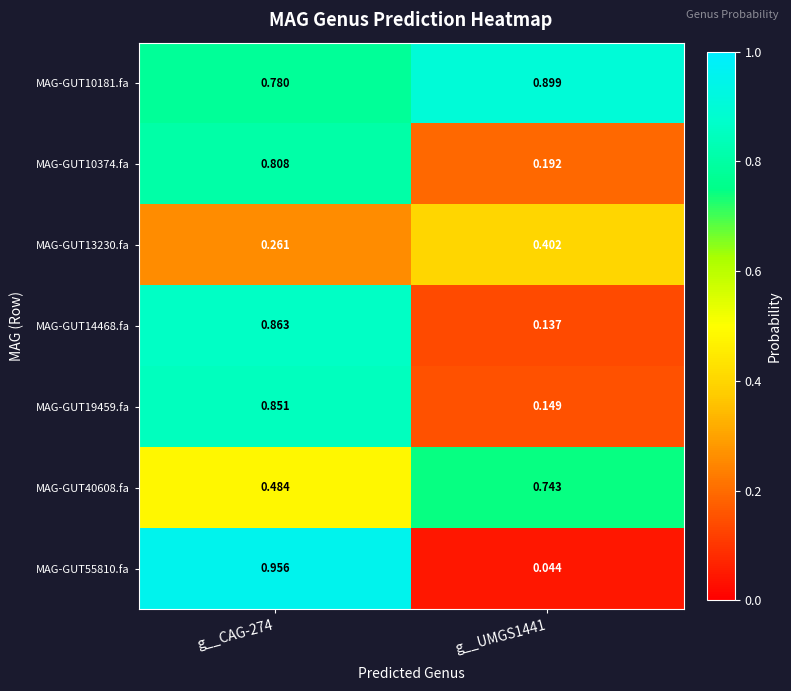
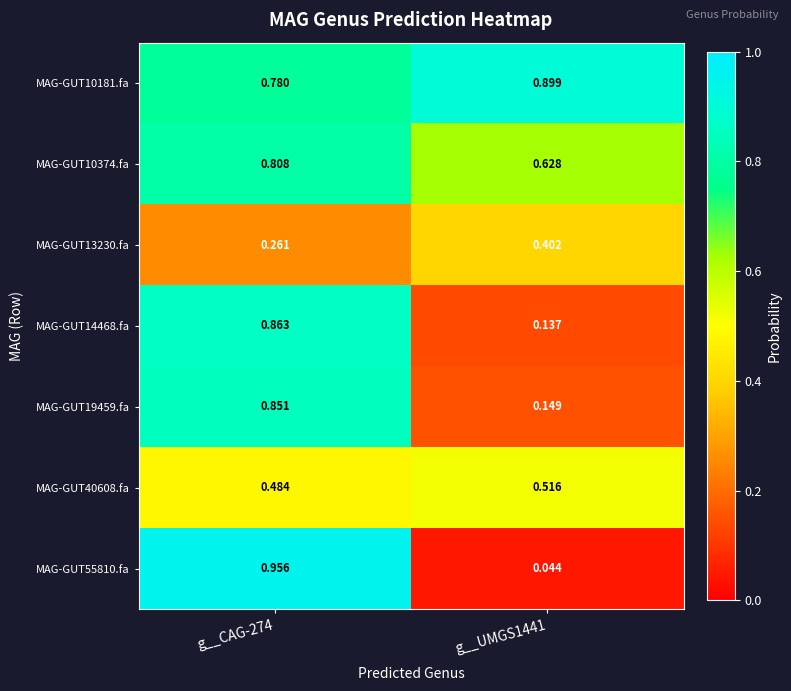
  {
    "MAG-GUT10181.fa": {
      "g__CAG-274": 0.780,
      "g__UMGS1441": 0.899
    },
    "MAG-GUT10374.fa": {
      "g__CAG-274": 0.808,
-     "g__UMGS1441": 0.192
+     "g__UMGS1441": 0.628
    },
    "MAG-GUT13230.fa": {
      "g__CAG-274": 0.261,
      "g__UMGS1441": 0.402
    },
    "MAG-GUT14468.fa": {
      "g__CAG-274": 0.863,
      "g__UMGS1441": 0.137
    },
    "MAG-GUT19459.fa": {
      "g__CAG-274": 0.851,
      "g__UMGS1441": 0.149
    },
    "MAG-GUT40608.fa": {
      "g__CAG-274": 0.484,
-     "g__UMGS1441": 0.743
+     "g__UMGS1441": 0.516
    },
    "MAG-GUT55810.fa": {
      "g__CAG-274": 0.956,
      "g__UMGS1441": 0.044
    }
  }
